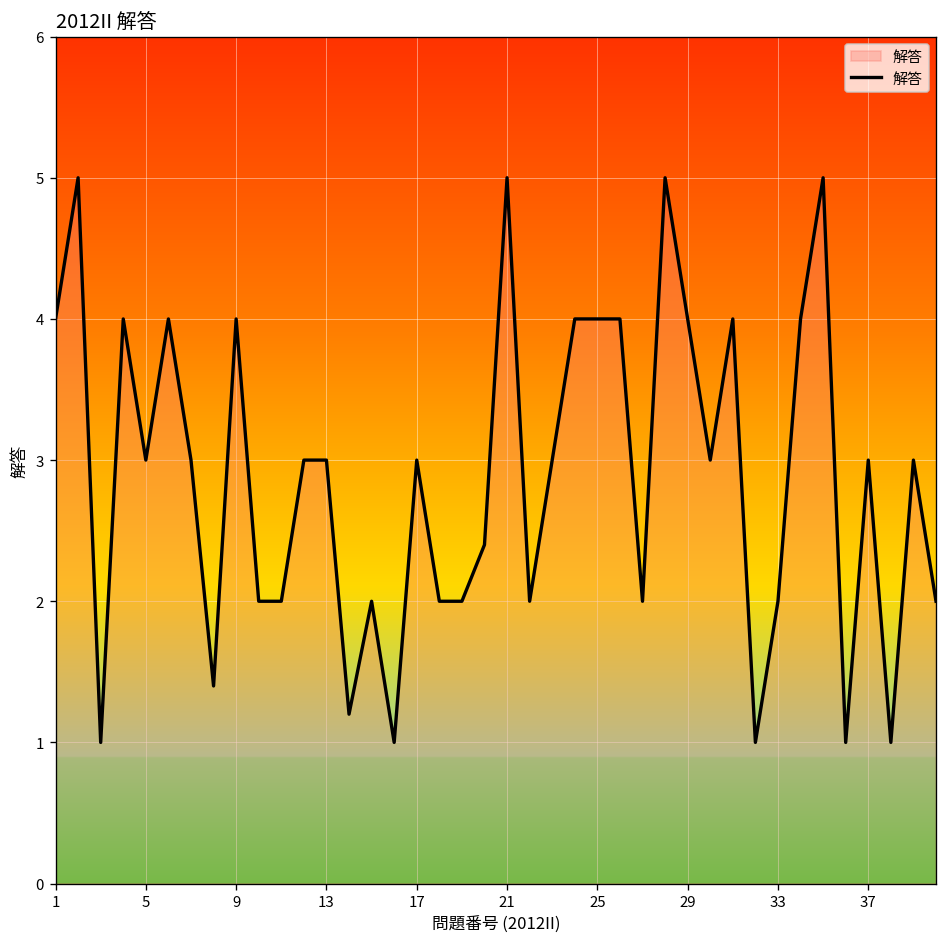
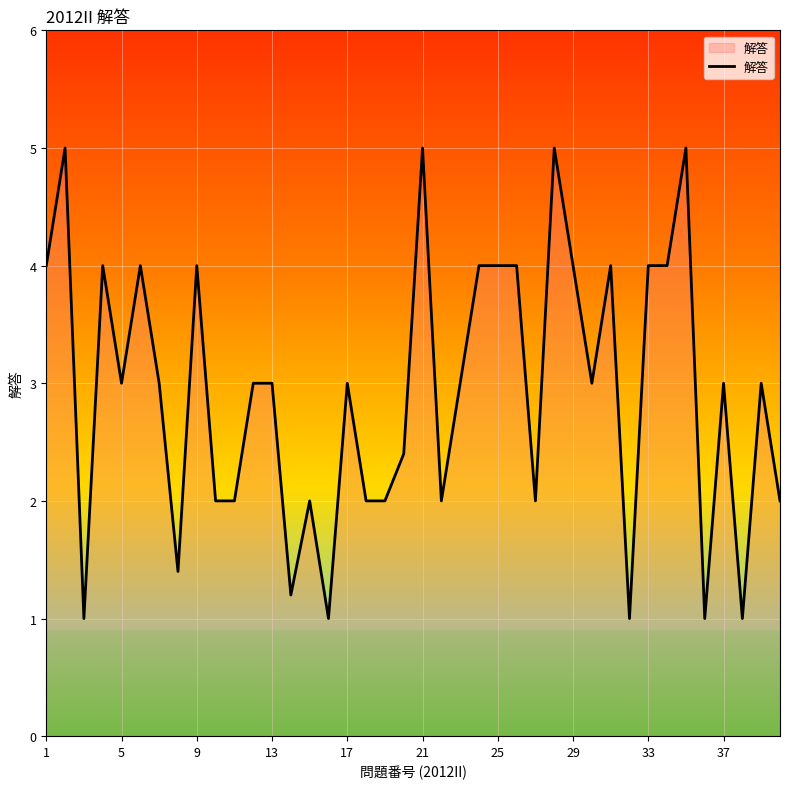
  {
    "1": 4,
    "5": 3,
    "9": 4,
    "13": 3,
    "17": 3,
    "21": 5,
    "25": 4,
    "29": 4,
-   "33": 2,
+   "33": 4,
    "37": 3
  }
